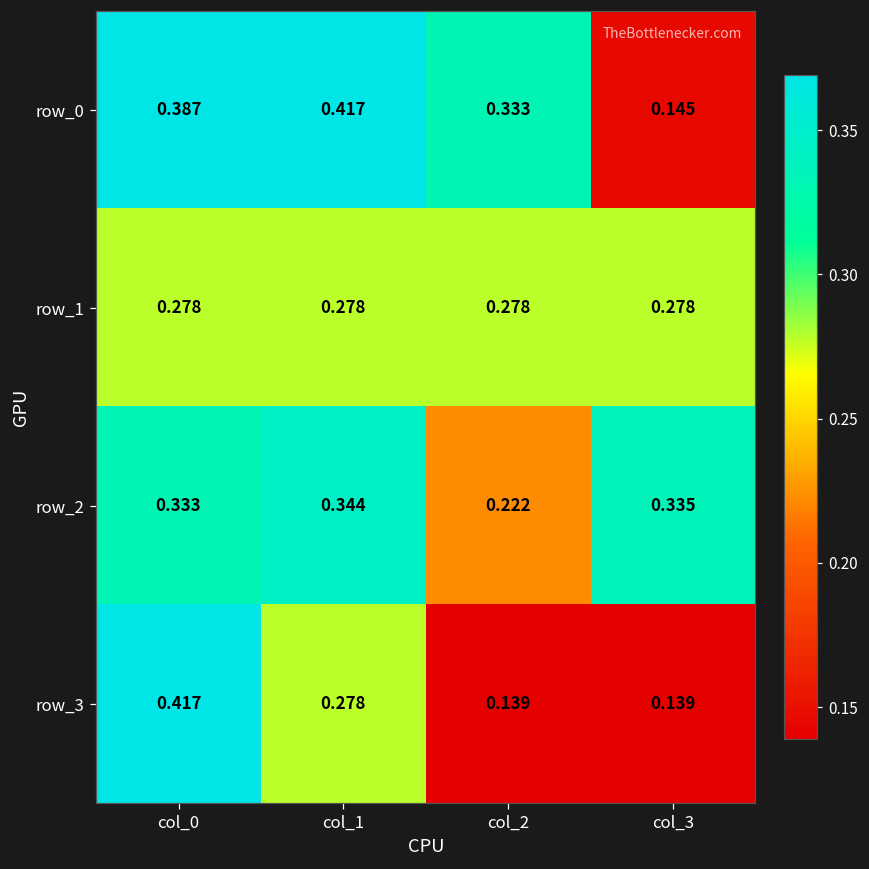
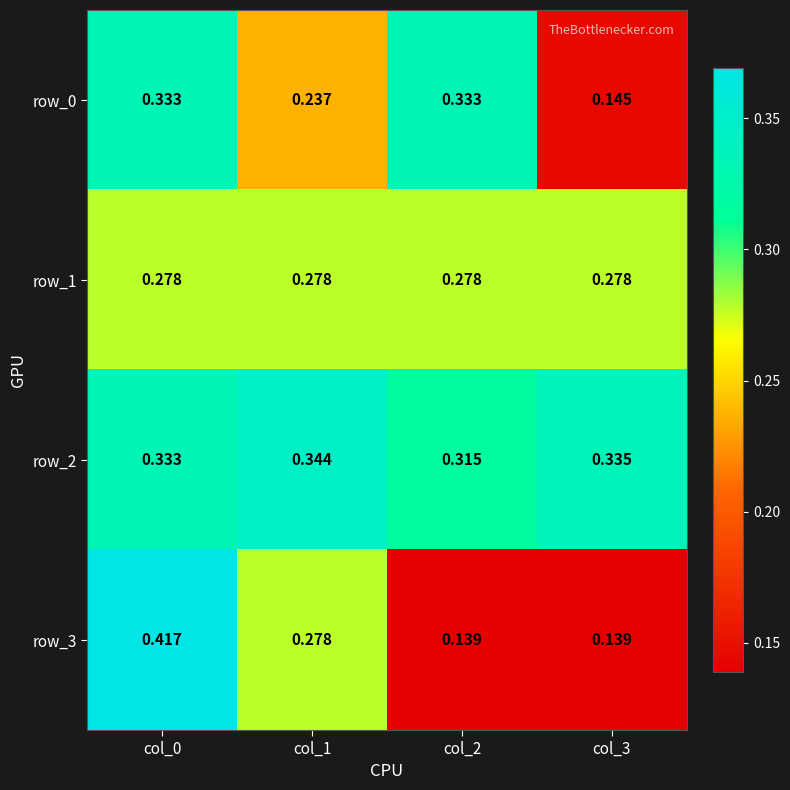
  {
    "row_0": {
-     "col_0": 0.387,
-     "col_1": 0.417,
+     "col_0": 0.333,
+     "col_1": 0.237,
      "col_2": 0.333
    },
    "row_1": {
      "col_0": 0.278,
      "col_1": 0.278,
      "col_2": 0.278,
      "col_3": 0.278
    },
    "row_2": {
      "col_0": 0.333,
      "col_1": 0.344,
-     "col_2": 0.222,
+     "col_2": 0.315,
      "col_3": 0.335
    },
    "row_3": {
      "col_0": 0.417,
      "col_1": 0.278,
      "col_2": 0.139,
      "col_3": 0.139
    }
  }
